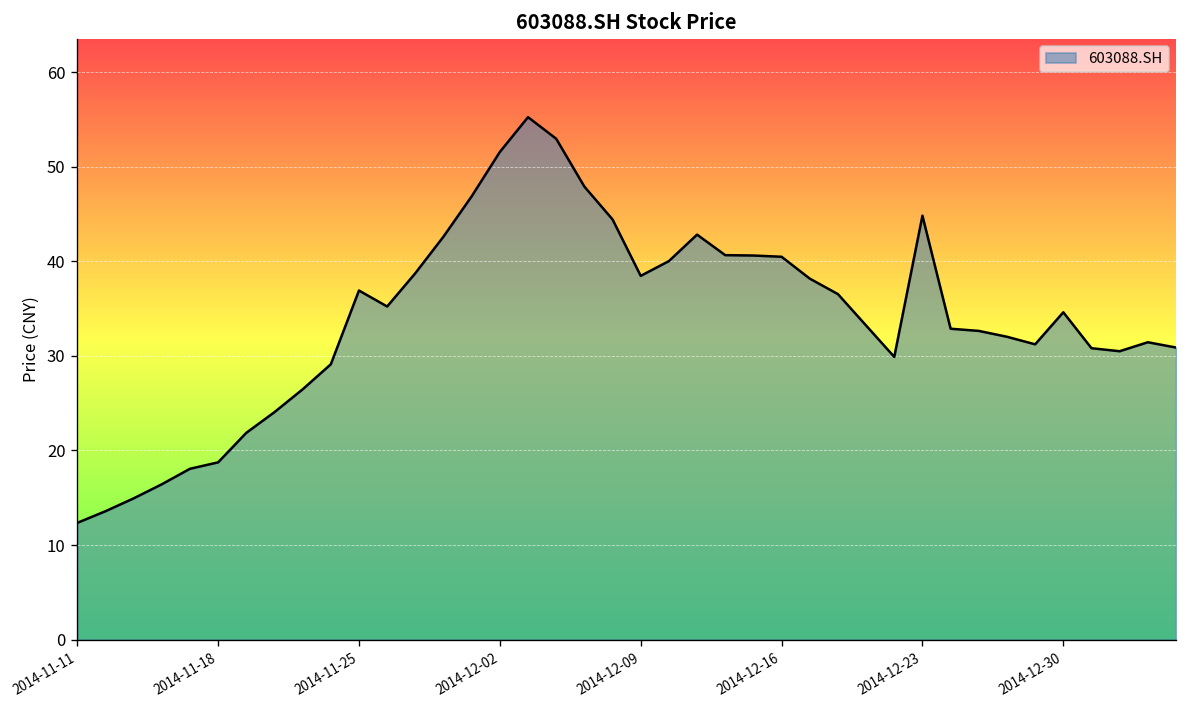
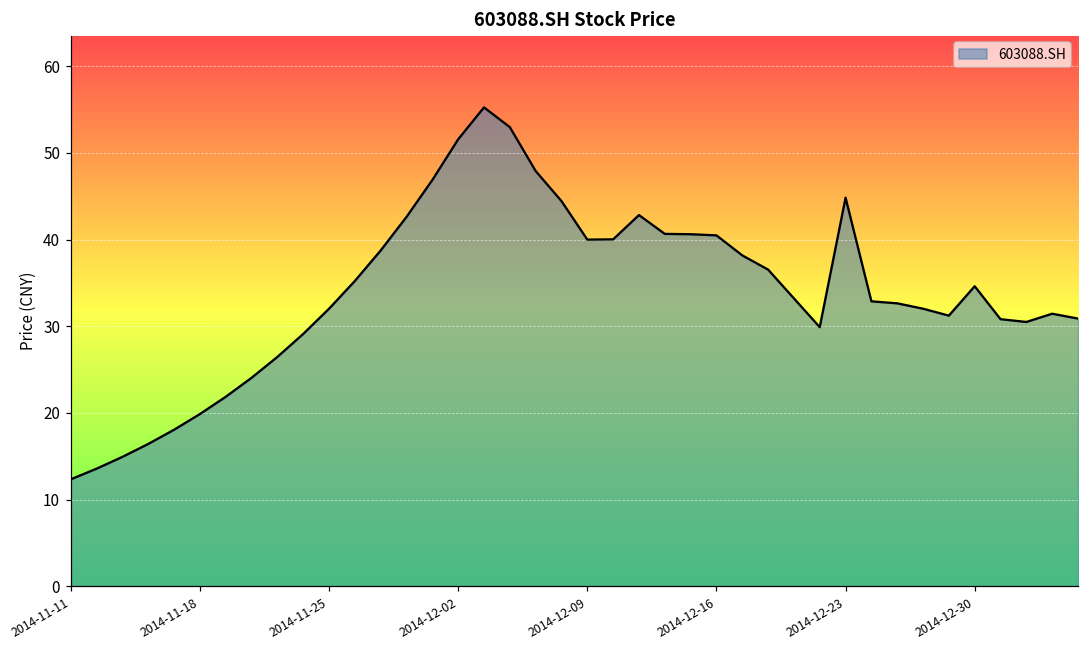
  {
    "2014-11-11": 12,
-   "2014-11-18": 19,
-   "2014-11-25": 37,
+   "2014-11-18": 20,
+   "2014-11-25": 32,
    "2014-12-02": 52,
-   "2014-12-09": 38,
+   "2014-12-09": 40,
    "2014-12-16": 40,
    "2014-12-23": 45,
    "2014-12-30": 35
  }
